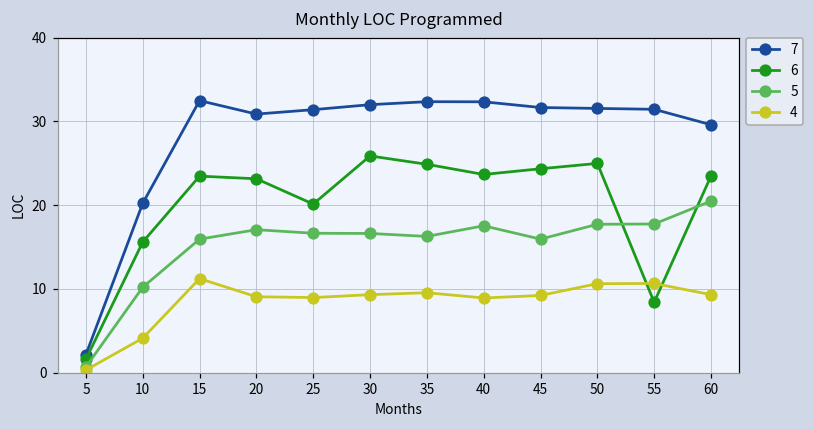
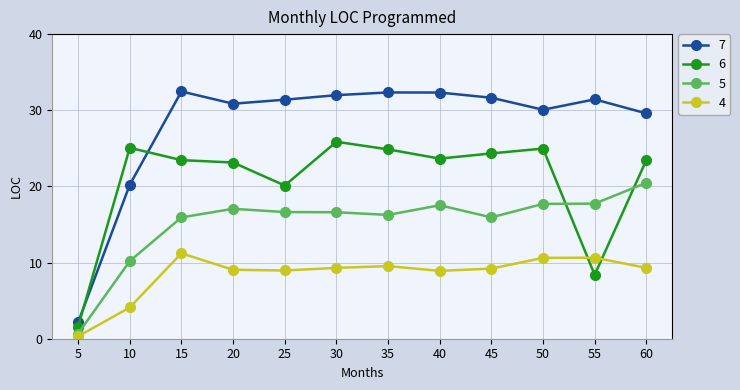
  {
    "7": {
      "5": 2,
      "10": 20,
      "15": 32,
      "20": 31,
      "25": 31,
      "30": 32,
      "35": 32,
      "40": 32,
      "45": 32,
-     "50": 32,
+     "50": 30,
      "55": 31,
      "60": 30
    },
    "6": {
      "5": 2,
-     "10": 16,
+     "10": 25,
      "15": 23,
      "20": 23,
      "25": 20,
      "30": 26,
      "35": 25,
      "40": 24,
      "45": 24,
      "50": 25,
      "55": 8,
      "60": 23
    },
    "5": {
      "5": 1,
      "10": 10,
      "15": 16,
      "20": 17,
      "25": 17,
      "30": 17,
      "35": 16,
      "40": 18,
      "45": 16,
      "50": 18,
      "55": 18,
      "60": 20
    },
    "4": {
      "5": 0,
      "10": 4,
      "15": 11,
      "20": 9,
      "25": 9,
      "30": 9,
      "35": 10,
      "40": 9,
      "45": 9,
      "50": 11,
      "55": 11,
      "60": 9
    }
  }
